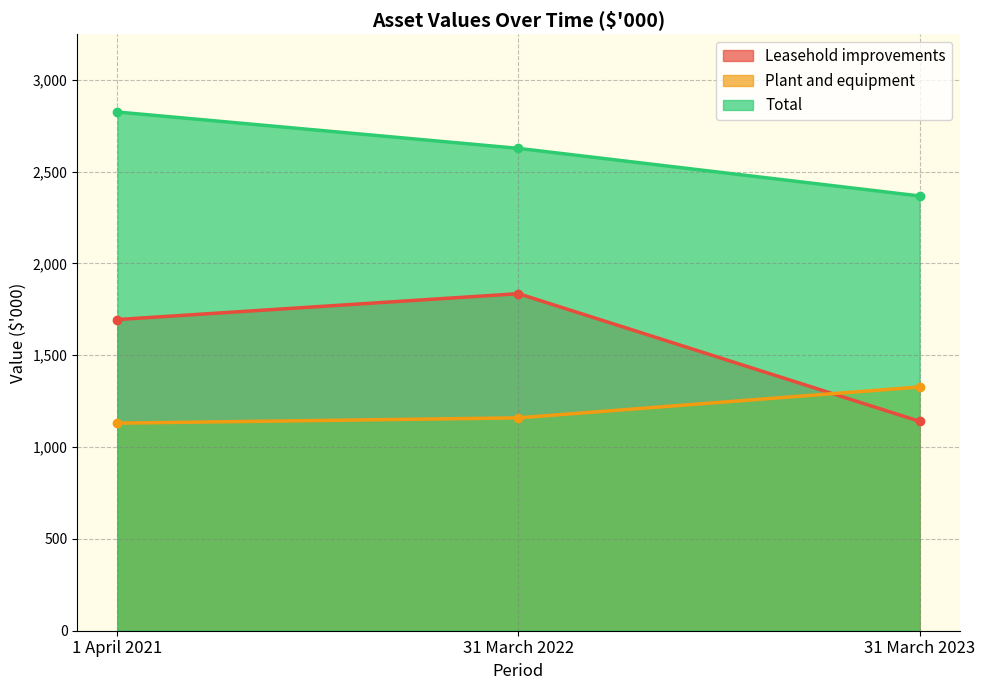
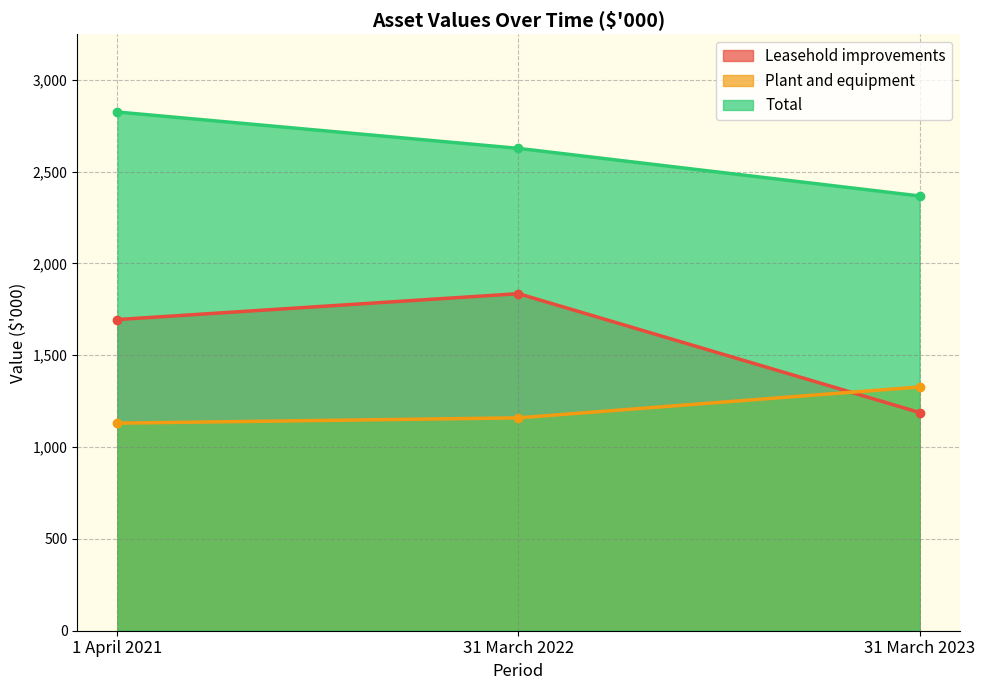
  {
    "Leasehold improvements": {
      "1 April 2021": "1,690",
      "31 March 2022": "1,840",
-     "31 March 2023": "1,140"
+     "31 March 2023": "1,190"
    },
    "Plant and equipment": {
      "1 April 2021": "1,130",
      "31 March 2022": "1,160",
      "31 March 2023": "1,330"
    },
    "Total": {
      "1 April 2021": "2,820",
      "31 March 2022": "2,630",
      "31 March 2023": "2,370"
    }
  }
